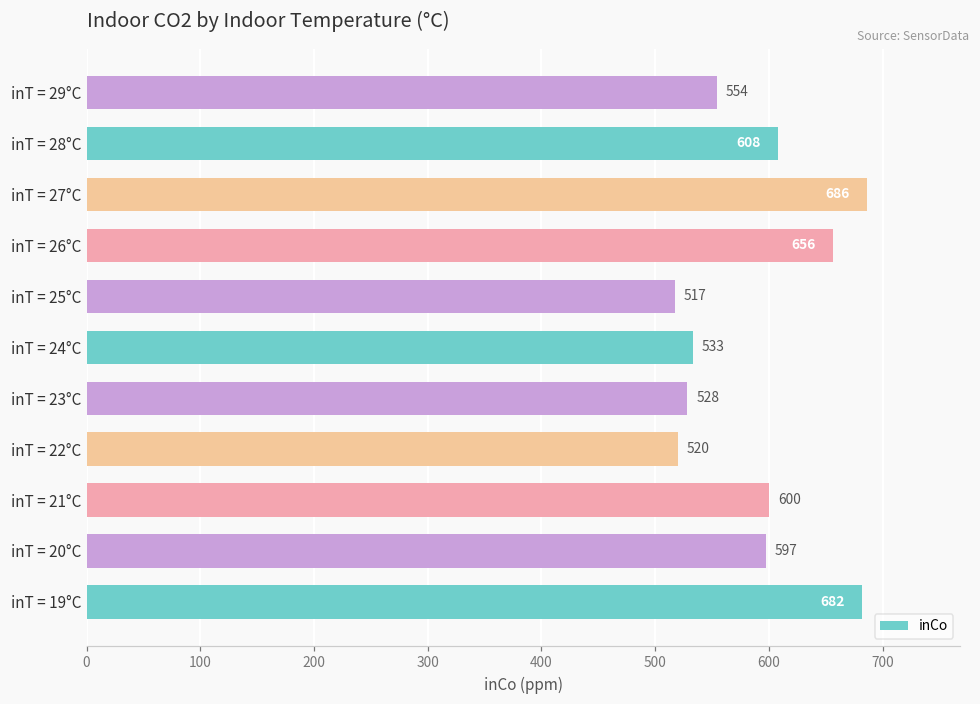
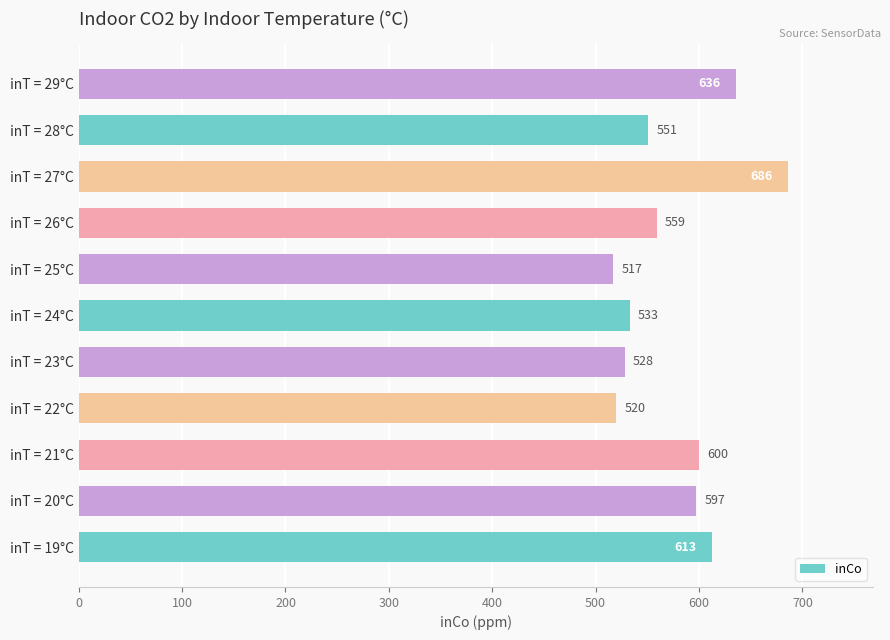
  {
-   "inT = 29°C": 554,
-   "inT = 28°C": 608,
+   "inT = 29°C": 636,
+   "inT = 28°C": 551,
    "inT = 27°C": 686,
-   "inT = 26°C": 656,
+   "inT = 26°C": 559,
    "inT = 25°C": 517,
    "inT = 24°C": 533,
    "inT = 23°C": 528,
    "inT = 22°C": 520,
    "inT = 21°C": 600,
    "inT = 20°C": 597,
-   "inT = 19°C": 682
+   "inT = 19°C": 613
  }
